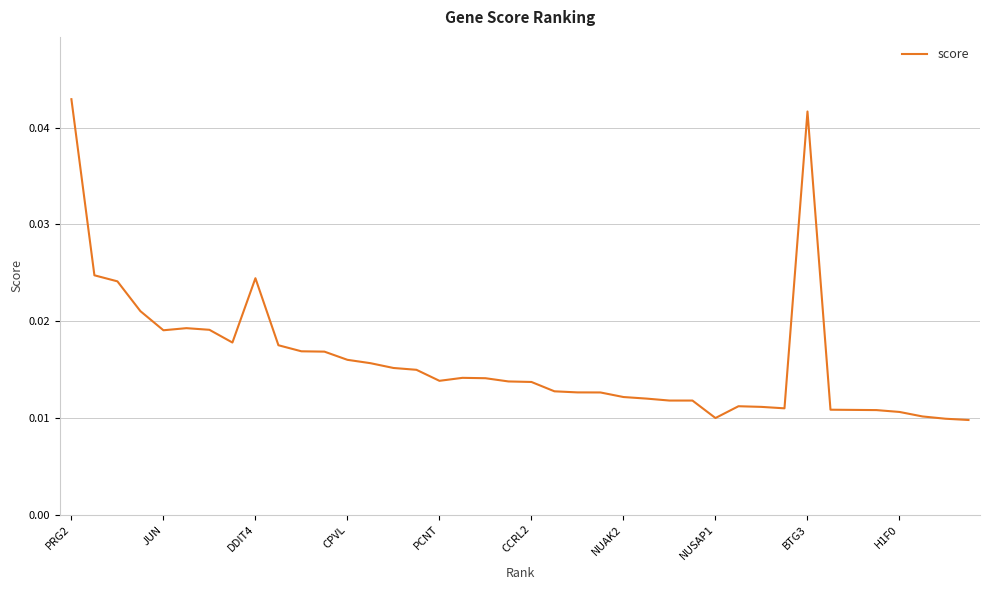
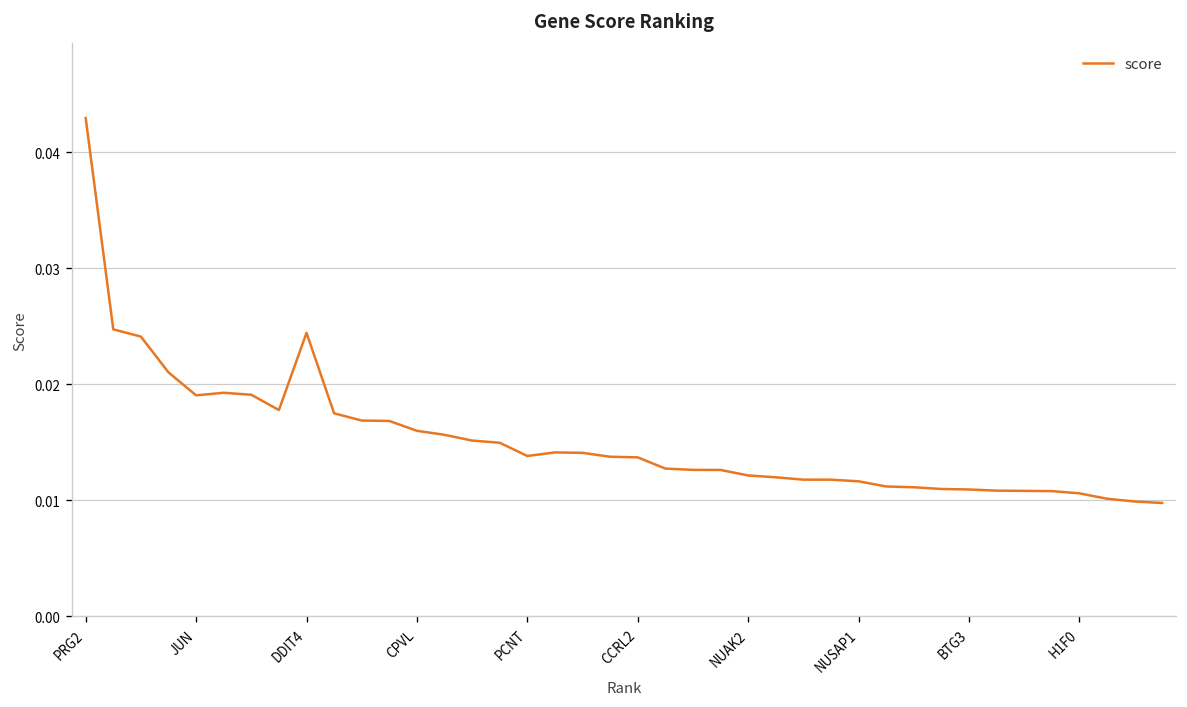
  {
    "PRG2": 0.043,
    "JUN": 0.019,
    "DDIT4": 0.024,
    "CPVL": 0.016,
    "PCNT": 0.014,
    "CCRL2": 0.014,
    "NUAK2": 0.012,
-   "NUSAP1": 0.010,
-   "BTG3": 0.042,
+   "NUSAP1": 0.012,
+   "BTG3": 0.011,
    "H1F0": 0.011
  }
